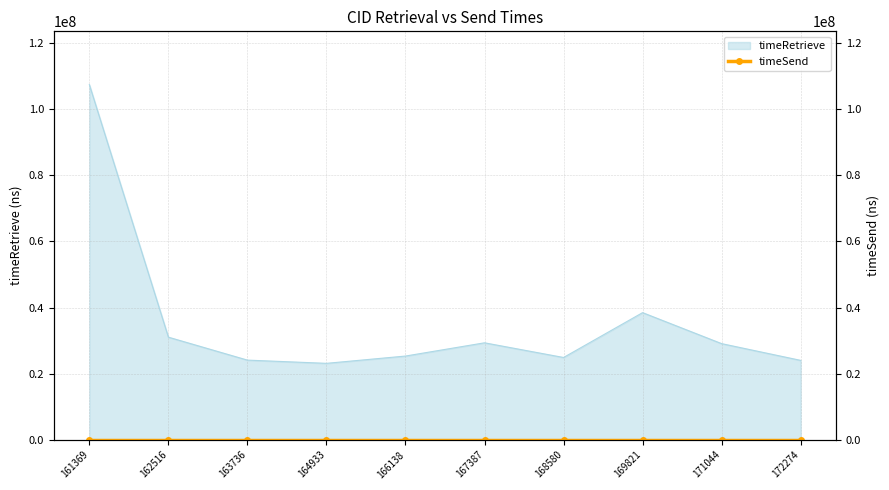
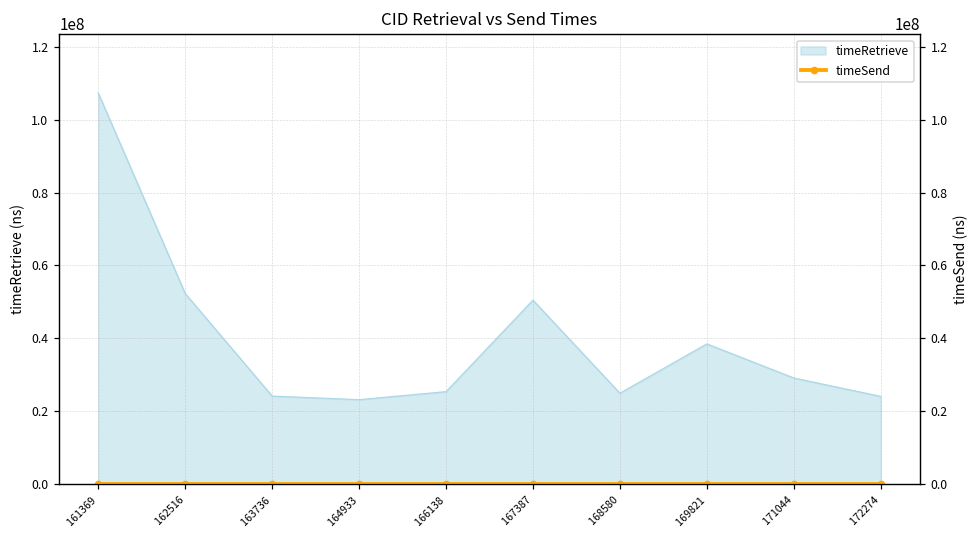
  {
    "timeRetrieve": {
      "161369": 107000000,
-     "162516": 31000000,
+     "162516": 52000000,
      "163736": 24000000,
      "164933": 23000000,
      "166138": 25000000,
-     "167387": 29000000,
+     "167387": 50000000,
      "168580": 25000000,
      "169821": 38000000,
      "171044": 29000000,
      "172274": 24000000
    },
    "timeSend": {
      "161369": 0,
      "162516": 0,
      "163736": 0,
      "164933": 0,
      "166138": 0,
      "167387": 0,
      "168580": 0,
      "169821": 0,
      "171044": 0,
      "172274": 0
    }
  }
